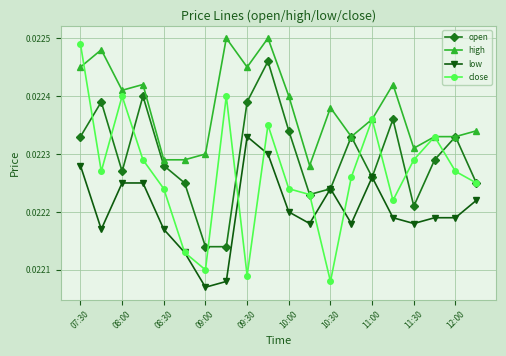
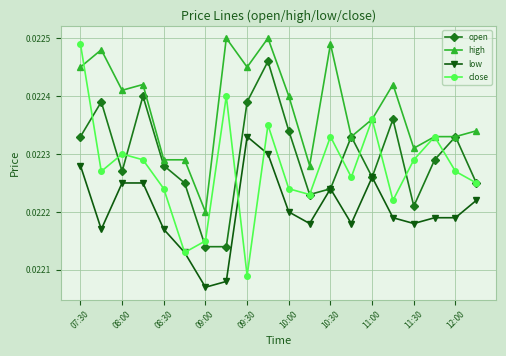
  {
    "high": {
      "07:30": 0.02245,
      "08:00": 0.02241,
      "08:30": 0.02229,
-     "09:00": 0.0223,
+     "09:00": 0.0222,
      "09:30": 0.02245,
      "10:00": 0.02240,
-     "10:30": 0.02238,
+     "10:30": 0.02249,
      "11:30": 0.02231
    },
    "close": {
      "07:30": 0.02249,
-     "08:00": 0.0224,
+     "08:00": 0.0223,
      "08:30": 0.02224,
-     "09:00": 0.02210,
+     "09:00": 0.02215,
      "09:30": 0.02209,
      "10:00": 0.02224,
-     "10:30": 0.02208,
+     "10:30": 0.02233,
      "11:30": 0.02229,
      "12:00": 0.02227
    }
  }
